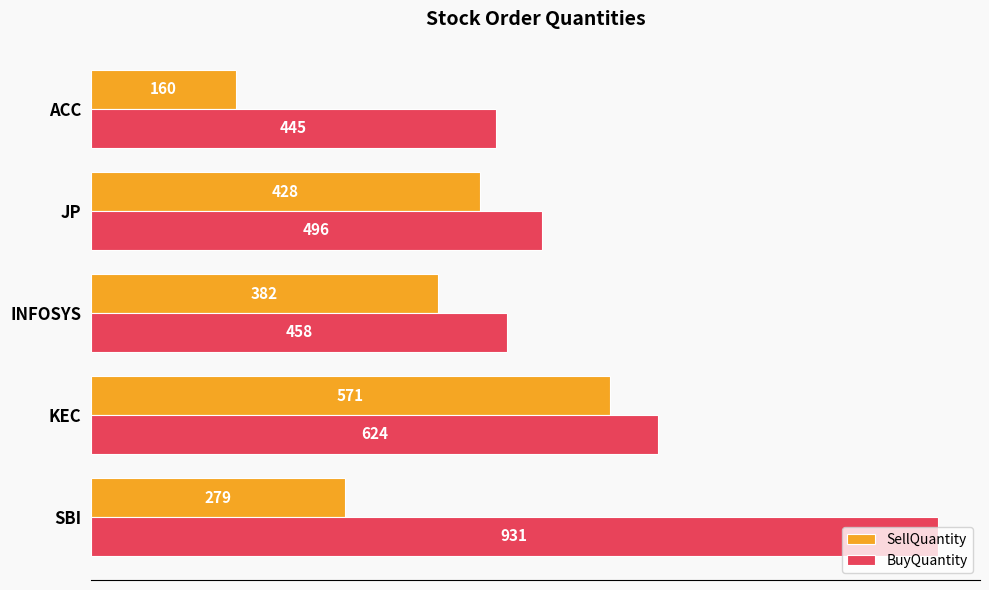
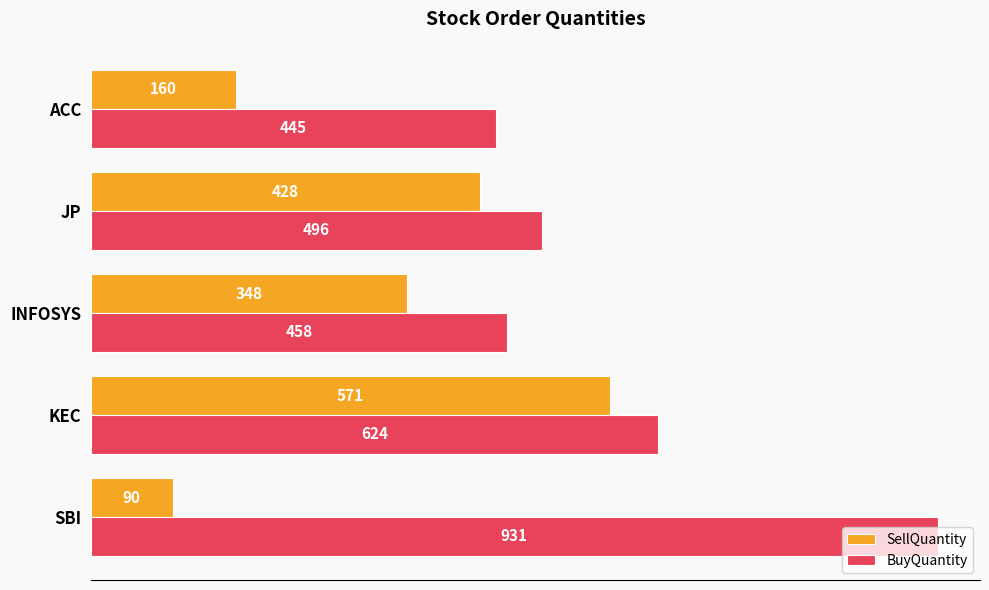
  {
    "SellQuantity": {
      "ACC": 160,
      "JP": 428,
-     "INFOSYS": 382,
+     "INFOSYS": 348,
      "KEC": 571,
-     "SBI": 279
+     "SBI": 90
    },
    "BuyQuantity": {
      "ACC": 445,
      "JP": 496,
      "INFOSYS": 458,
      "KEC": 624
    }
  }
